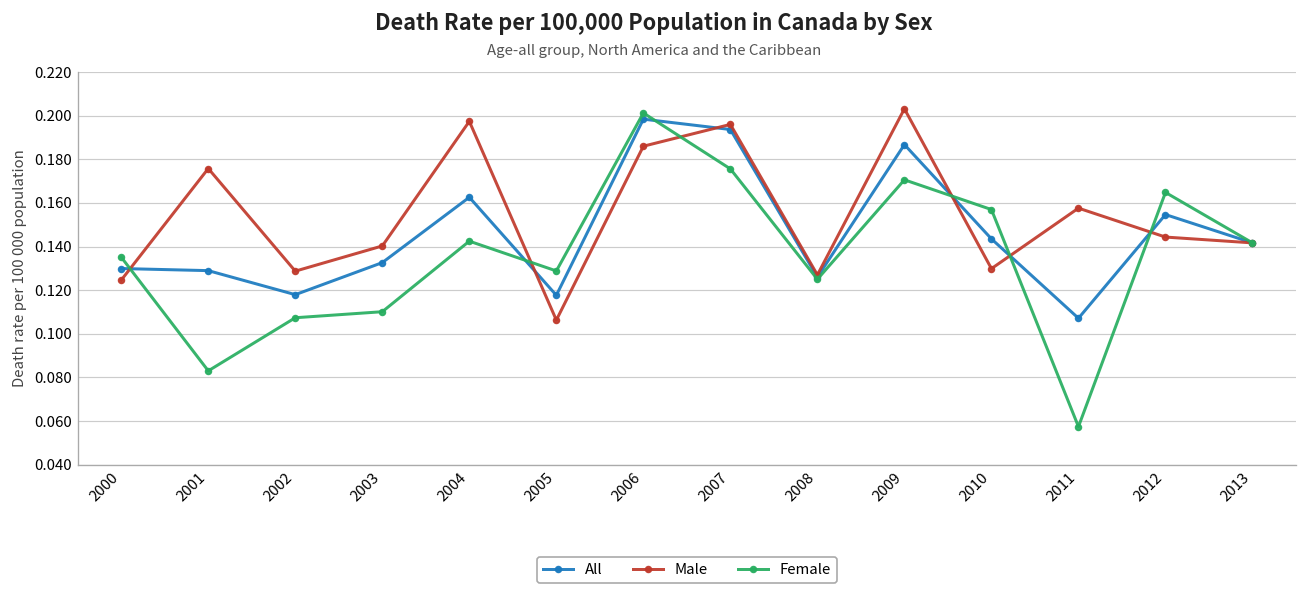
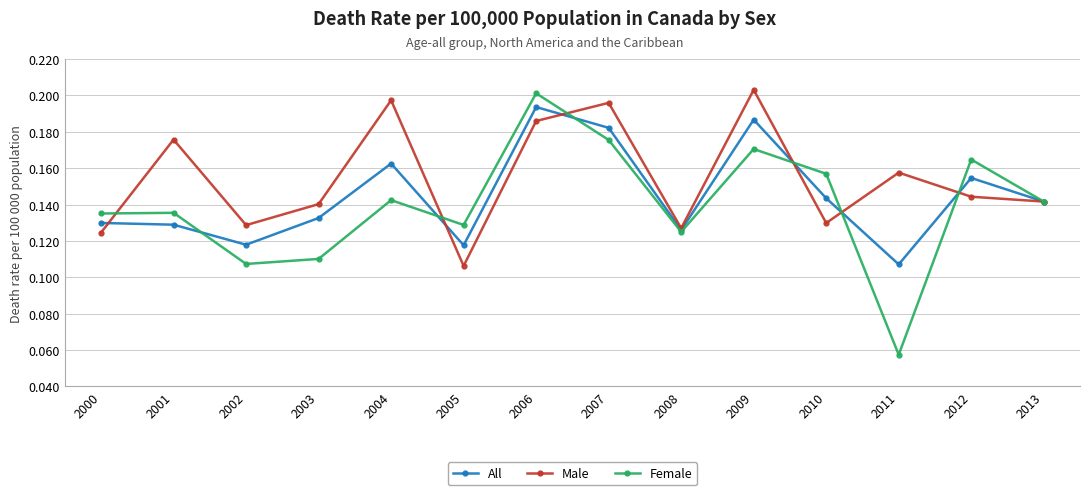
  {
    "All": {
      "2000": 0.130,
      "2001": 0.129,
      "2002": 0.118,
      "2003": 0.133,
      "2004": 0.163,
      "2005": 0.118,
-     "2006": 0.198,
-     "2007": 0.194,
+     "2006": 0.194,
+     "2007": 0.182,
      "2009": 0.187,
      "2010": 0.143,
      "2011": 0.107,
      "2012": 0.155
    },
    "Male": {
      "2000": 0.125,
      "2001": 0.176,
      "2002": 0.129,
      "2003": 0.140,
      "2004": 0.197,
      "2005": 0.106,
      "2006": 0.186,
      "2007": 0.196,
      "2009": 0.203,
      "2010": 0.130,
      "2011": 0.158,
      "2012": 0.144
    },
    "Female": {
      "2000": 0.135,
-     "2001": 0.083,
+     "2001": 0.135,
      "2002": 0.107,
      "2003": 0.110,
      "2004": 0.142,
      "2005": 0.129,
      "2006": 0.201,
      "2007": 0.176,
      "2009": 0.171,
      "2010": 0.157,
      "2011": 0.057,
      "2012": 0.165
    }
  }
